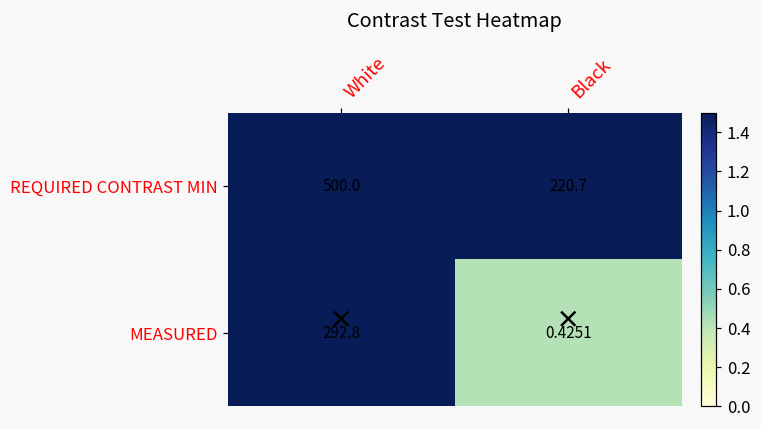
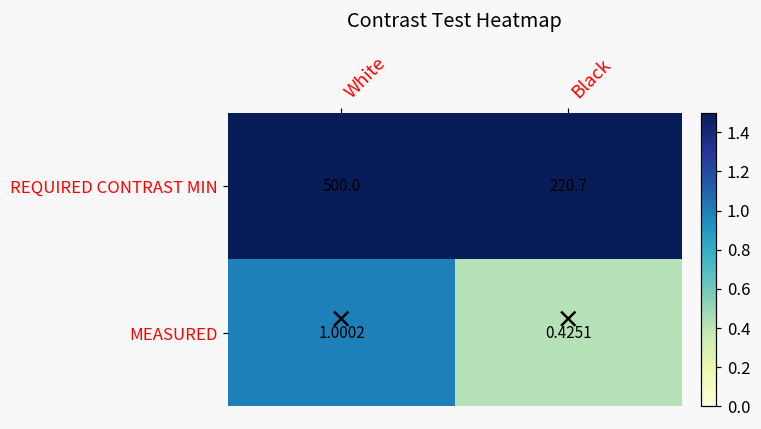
  {
    "REQUIRED CONTRAST MIN": {
      "White": 500.0,
      "Black": 220.7
    },
    "MEASURED": {
-     "White": 292.8
+     "White": 1.0002
    }
  }
